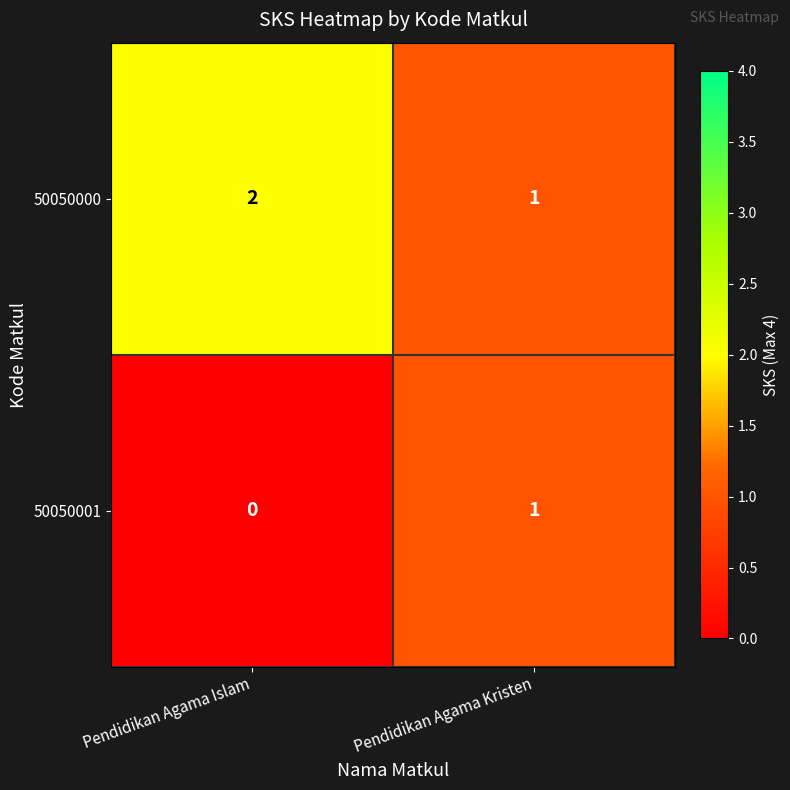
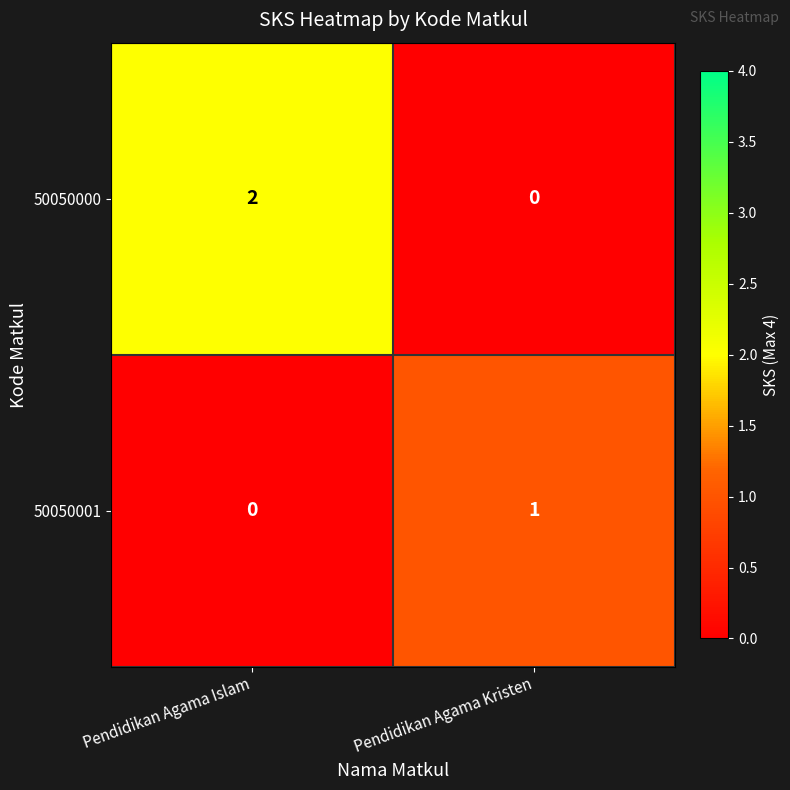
  {
    "50050000": {
      "Pendidikan Agama Islam": 2,
-     "Pendidikan Agama Kristen": 1
+     "Pendidikan Agama Kristen": 0
    },
    "50050001": {
      "Pendidikan Agama Islam": 0,
      "Pendidikan Agama Kristen": 1
    }
  }
